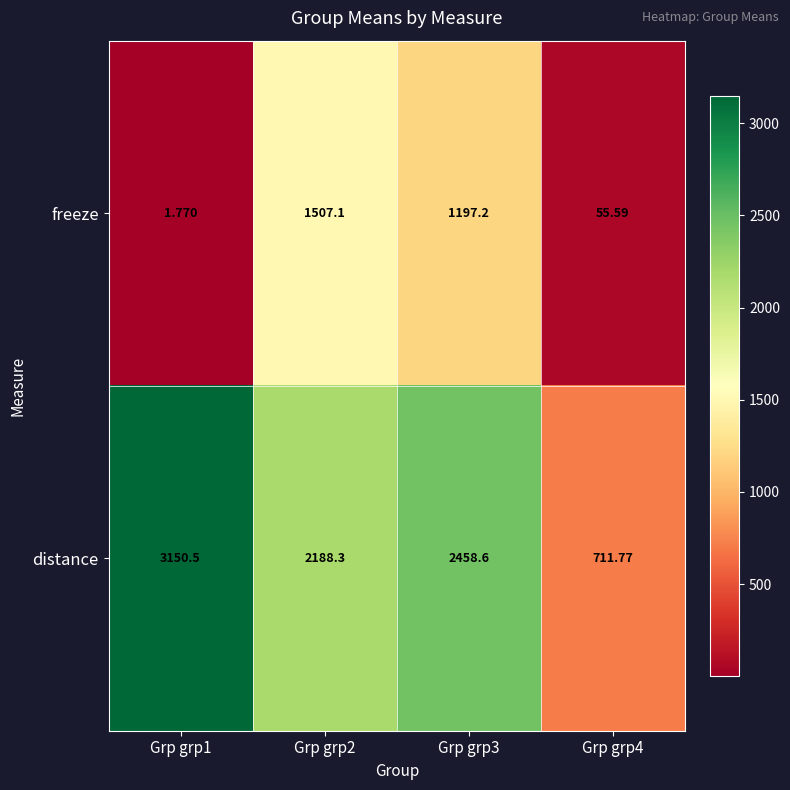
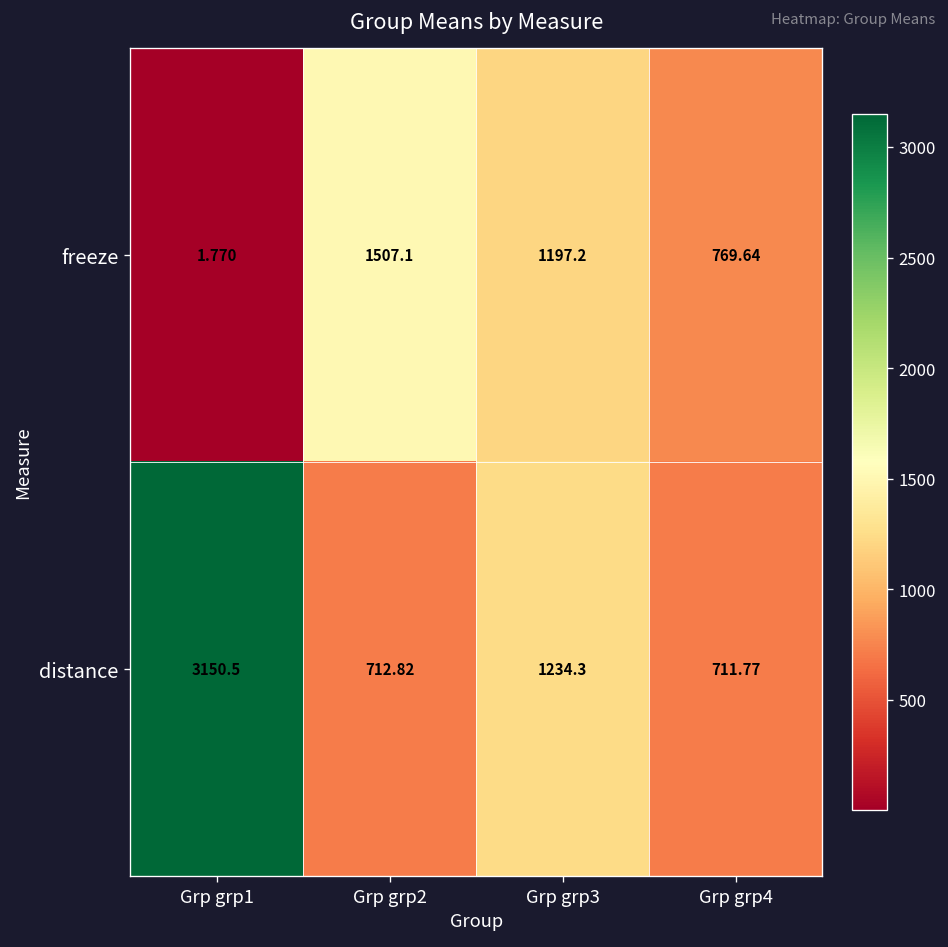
  {
    "freeze": {
      "Grp grp1": 1.770,
      "Grp grp2": 1507.1,
      "Grp grp3": 1197.2,
-     "Grp grp4": 55.59
+     "Grp grp4": 769.64
    },
    "distance": {
      "Grp grp1": 3150.5,
-     "Grp grp2": 2188.3,
-     "Grp grp3": 2458.6,
+     "Grp grp2": 712.82,
+     "Grp grp3": 1234.3,
      "Grp grp4": 711.77
    }
  }
